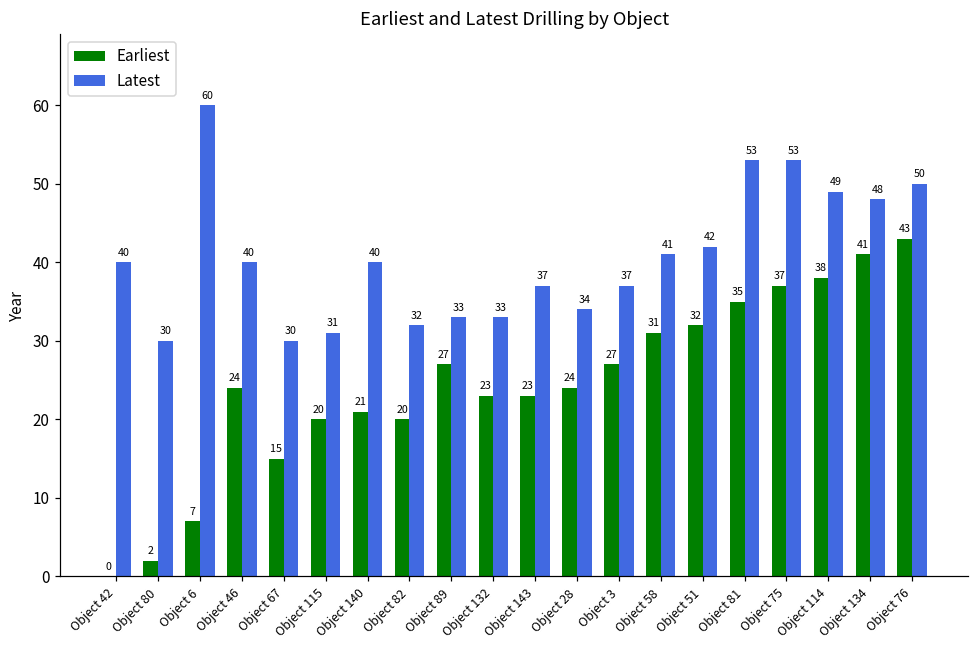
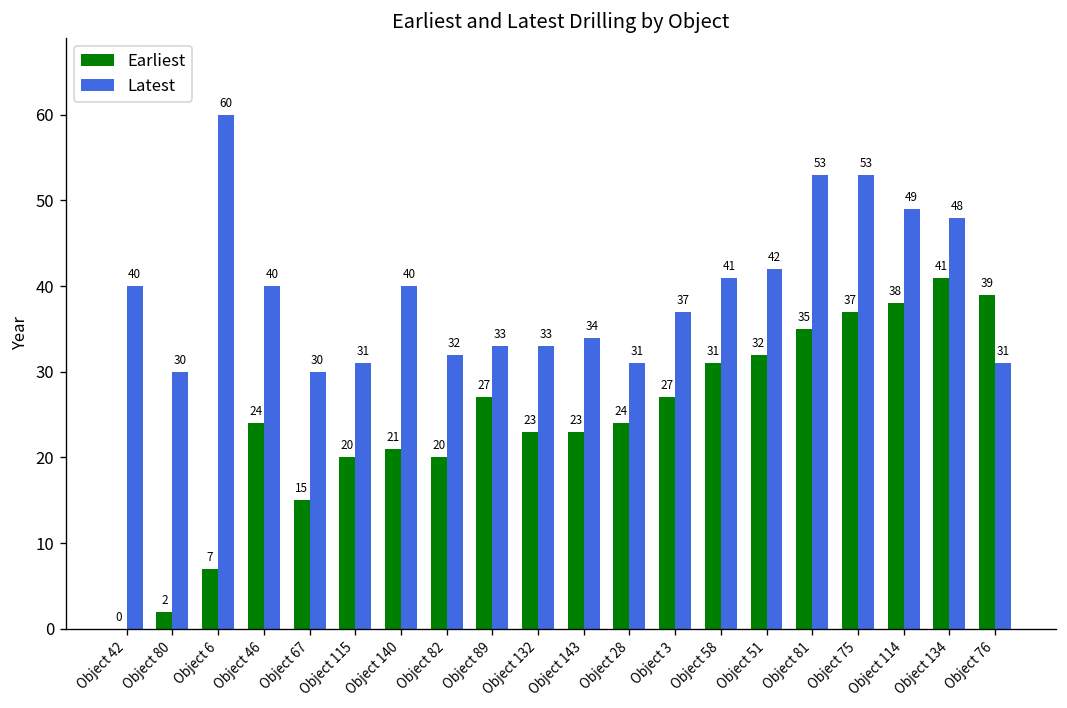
  {
    "Earliest": {
      "Object 42": 0,
      "Object 80": 2,
      "Object 6": 7,
      "Object 46": 24,
      "Object 67": 15,
      "Object 115": 20,
      "Object 140": 21,
      "Object 82": 20,
      "Object 89": 27,
      "Object 132": 23,
      "Object 143": 23,
      "Object 28": 24,
      "Object 3": 27,
      "Object 58": 31,
      "Object 51": 32,
      "Object 81": 35,
      "Object 75": 37,
      "Object 114": 38,
      "Object 134": 41,
-     "Object 76": 43
+     "Object 76": 39
    },
    "Latest": {
      "Object 42": 40,
      "Object 80": 30,
      "Object 6": 60,
      "Object 46": 40,
      "Object 67": 30,
      "Object 115": 31,
      "Object 140": 40,
      "Object 82": 32,
      "Object 89": 33,
      "Object 132": 33,
-     "Object 143": 37,
-     "Object 28": 34,
+     "Object 143": 34,
+     "Object 28": 31,
      "Object 3": 37,
      "Object 58": 41,
      "Object 51": 42,
      "Object 81": 53,
      "Object 75": 53,
      "Object 114": 49,
      "Object 134": 48,
-     "Object 76": 50
+     "Object 76": 31
    }
  }
